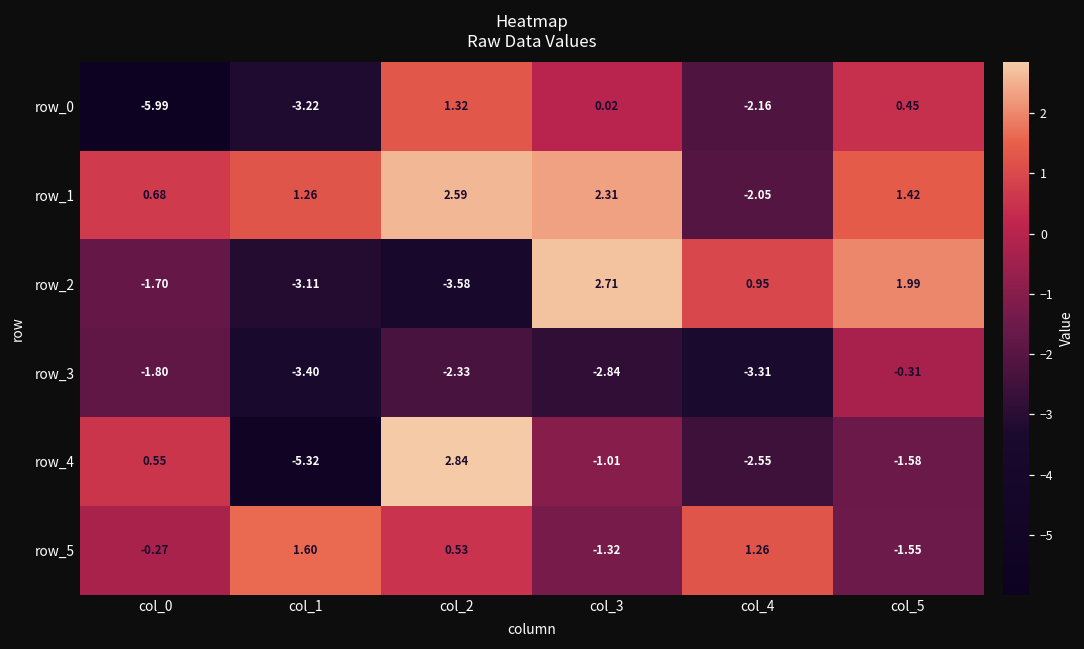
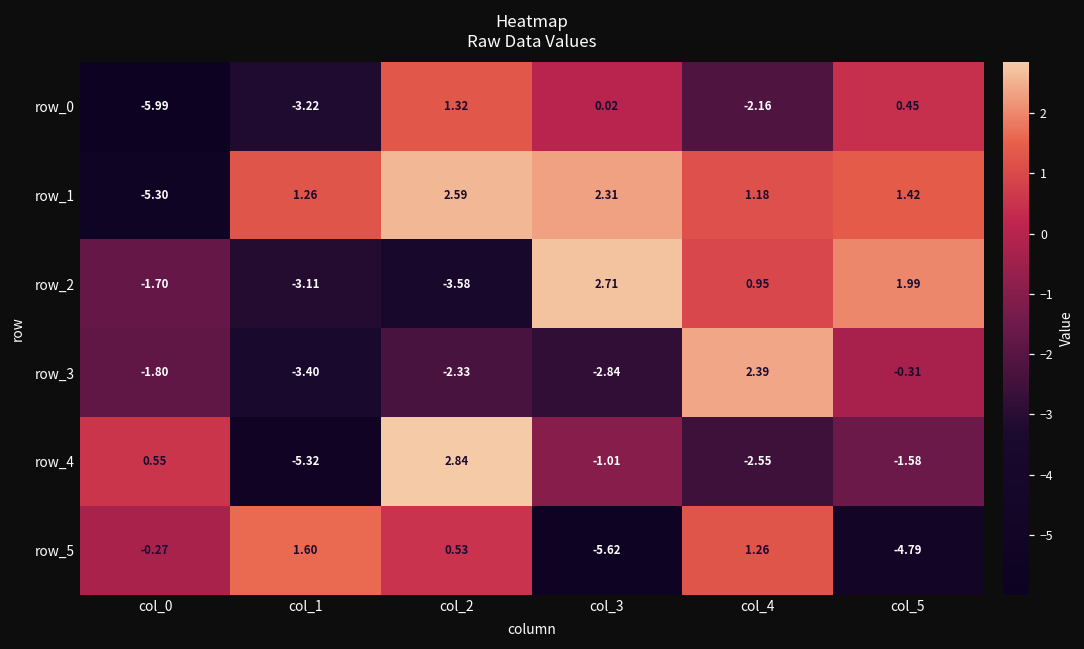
  {
    "row_0": {
      "col_0": -5.99,
      "col_1": -3.22,
      "col_2": 1.32,
      "col_3": 0.02,
      "col_4": -2.16,
      "col_5": 0.45
    },
    "row_1": {
-     "col_0": 0.68,
+     "col_0": -5.30,
      "col_1": 1.26,
      "col_2": 2.59,
      "col_3": 2.31,
-     "col_4": -2.05,
+     "col_4": 1.18,
      "col_5": 1.42
    },
    "row_2": {
      "col_0": -1.70,
      "col_1": -3.11,
      "col_2": -3.58,
      "col_3": 2.71,
      "col_4": 0.95,
      "col_5": 1.99
    },
    "row_3": {
      "col_0": -1.80,
      "col_1": -3.40,
      "col_2": -2.33,
      "col_3": -2.84,
-     "col_4": -3.31,
+     "col_4": 2.39,
      "col_5": -0.31
    },
    "row_4": {
      "col_0": 0.55,
      "col_1": -5.32,
      "col_2": 2.84,
      "col_3": -1.01,
      "col_4": -2.55,
      "col_5": -1.58
    },
    "row_5": {
      "col_0": -0.27,
      "col_1": 1.60,
      "col_2": 0.53,
-     "col_3": -1.32,
+     "col_3": -5.62,
      "col_4": 1.26,
-     "col_5": -1.55
+     "col_5": -4.79
    }
  }
